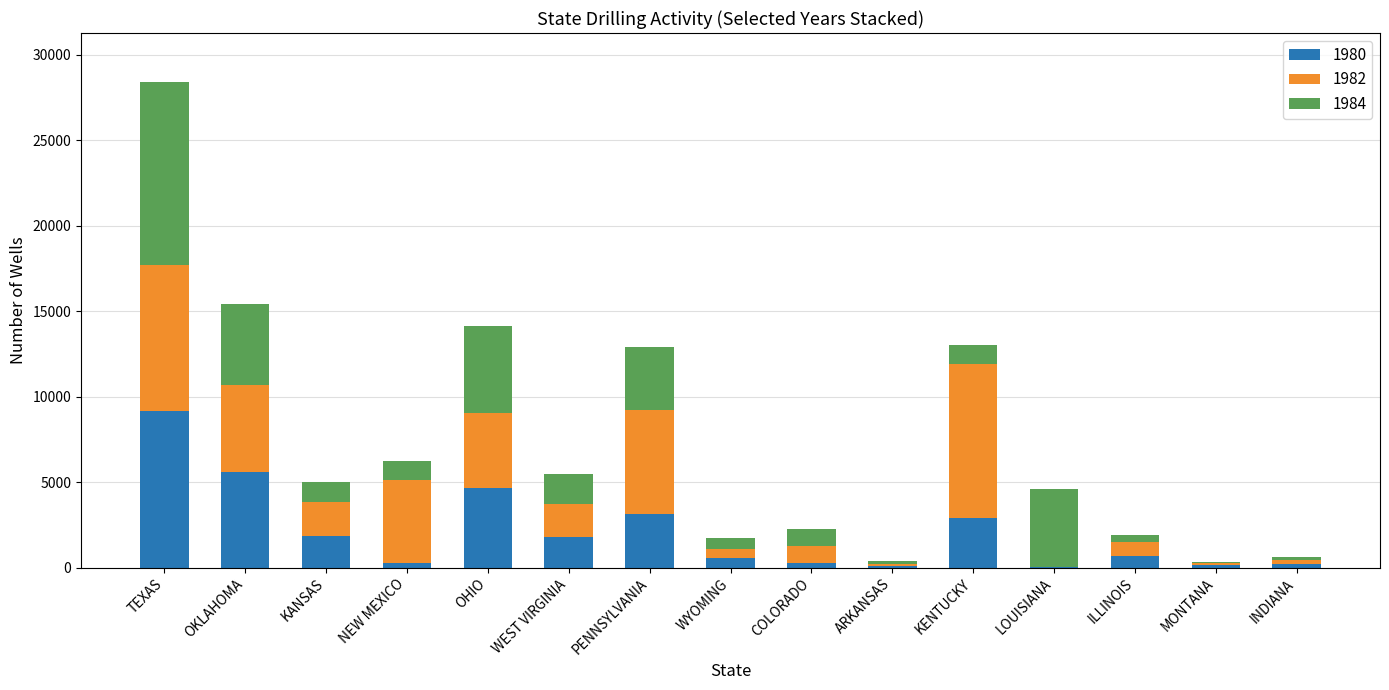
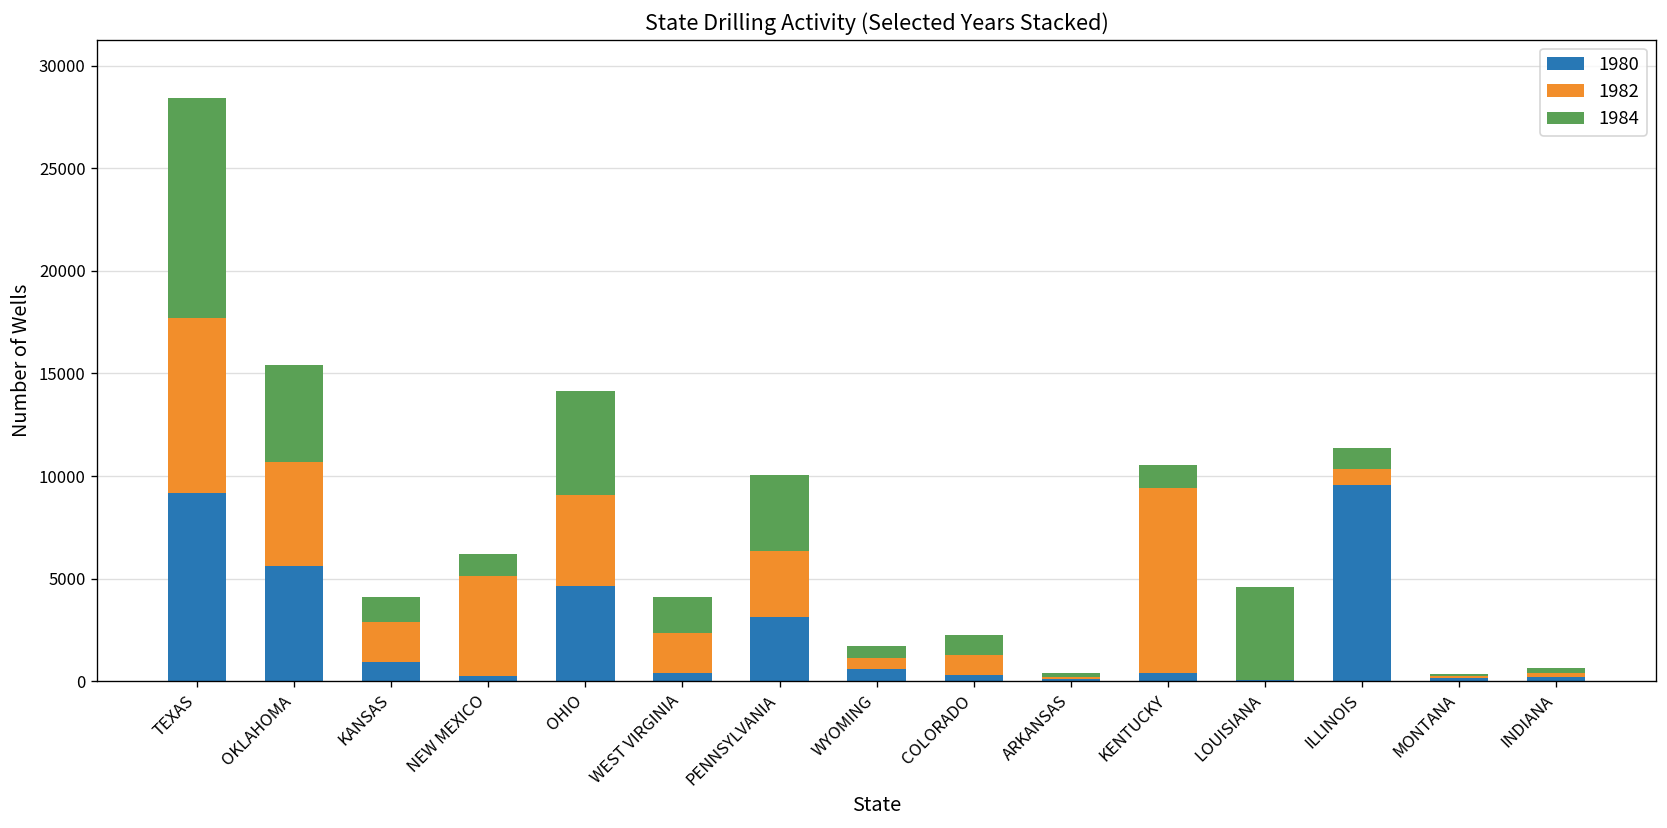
  {
    "1980": {
      "TEXAS": 9200,
      "OKLAHOMA": 5600,
-     "KANSAS": 1800,
+     "KANSAS": 900,
      "NEW MEXICO": 300,
      "OHIO": 4600,
-     "WEST VIRGINIA": 1800,
+     "WEST VIRGINIA": 400,
      "PENNSYLVANIA": 3100,
      "WYOMING": 600,
      "COLORADO": 300,
-     "KENTUCKY": 2900,
-     "ILLINOIS": 700,
+     "KENTUCKY": 400,
+     "ILLINOIS": 9600,
      "INDIANA": 200
    },
    "1982": {
      "TEXAS": 8500,
      "OKLAHOMA": 5100,
      "KANSAS": 2000,
      "NEW MEXICO": 4800,
      "OHIO": 4400,
      "WEST VIRGINIA": 2000,
-     "PENNSYLVANIA": 6100,
+     "PENNSYLVANIA": 3200,
      "WYOMING": 500,
      "COLORADO": 1000,
      "KENTUCKY": 9000,
      "ILLINOIS": 800,
      "INDIANA": 200
    },
    "1984": {
      "TEXAS": 10700,
      "OKLAHOMA": 4700,
      "KANSAS": 1200,
      "NEW MEXICO": 1100,
      "OHIO": 5100,
      "WEST VIRGINIA": 1700,
      "PENNSYLVANIA": 3700,
      "WYOMING": 600,
      "COLORADO": 1000,
      "ARKANSAS": 200,
      "KENTUCKY": 1100,
      "LOUISIANA": 4500,
-     "ILLINOIS": 400,
+     "ILLINOIS": 1000,
      "INDIANA": 200
    }
  }
